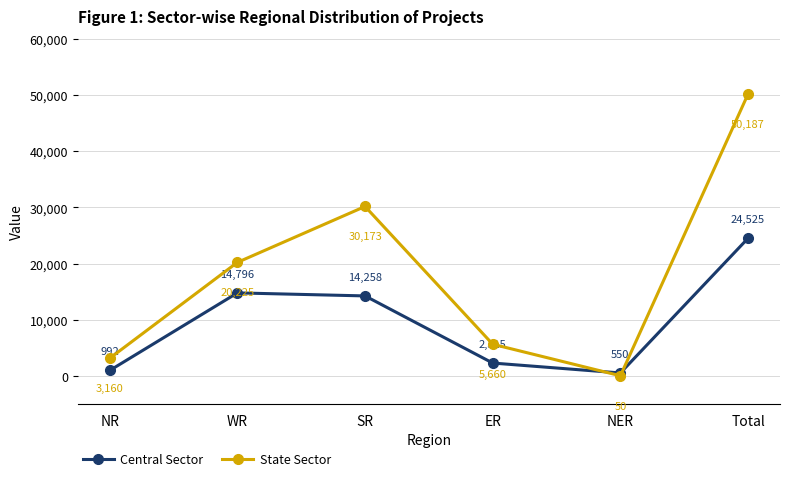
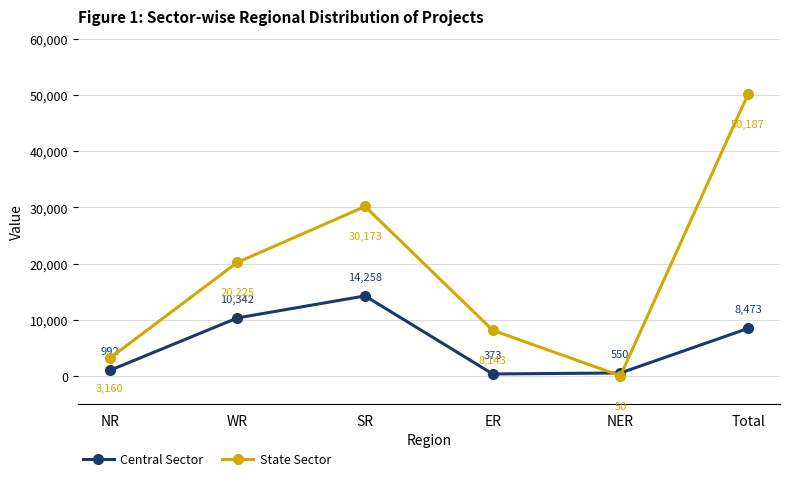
  {
    "Central Sector": {
-     "WR": "14,796",
+     "WR": "10,342",
      "SR": "14,258",
-     "ER": "2,315",
+     "ER": "373",
      "NER": "550",
-     "Total": "24,525"
+     "Total": "8,473"
    },
    "State Sector": {
      "NR": "3,160",
      "SR": "30,173",
-     "ER": "5,660",
+     "ER": "8,143",
      "NER": "50",
      "Total": "50,187"
    }
  }
